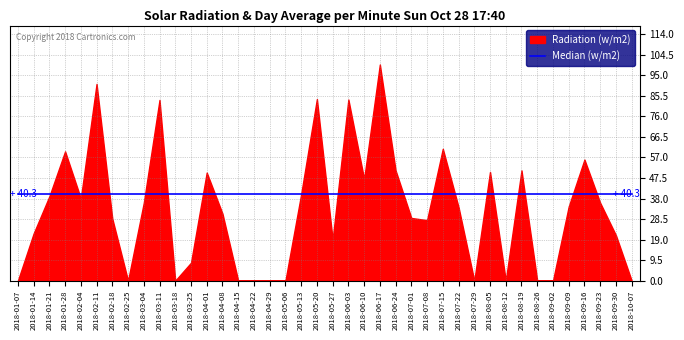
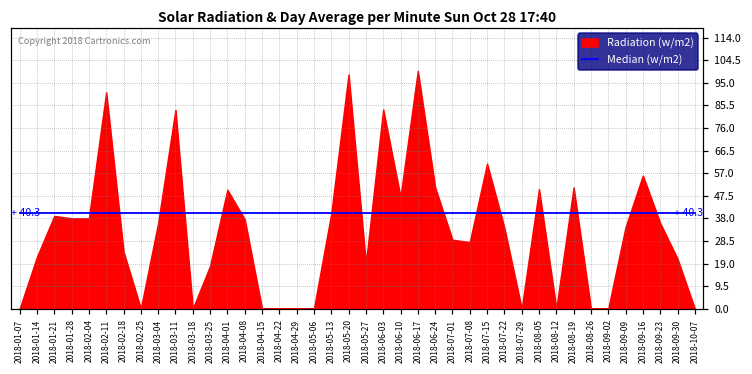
  {
    "Radiation (w/m2)": {
      "2018-01-07": 0,
      "2018-01-14": 22,
      "2018-01-21": 39,
-     "2018-01-28": 60,
+     "2018-01-28": 38,
      "2018-02-04": 38,
      "2018-02-11": 91,
-     "2018-02-18": 29,
+     "2018-02-18": 24,
      "2018-02-25": 0,
      "2018-03-04": 36,
      "2018-03-11": 84,
      "2018-03-18": 0,
-     "2018-03-25": 8,
+     "2018-03-25": 18,
      "2018-04-01": 50,
-     "2018-04-08": 31,
+     "2018-04-08": 38,
      "2018-04-15": 0,
      "2018-04-22": 0,
      "2018-04-29": 0,
      "2018-05-06": 0,
-     "2018-05-20": 84,
+     "2018-05-20": 99,
      "2018-05-27": 19,
      "2018-06-03": 84,
      "2018-06-10": 47,
      "2018-06-17": 100,
      "2018-06-24": 51,
      "2018-07-01": 29,
      "2018-07-08": 28,
      "2018-07-15": 61,
      "2018-07-22": 34,
      "2018-07-29": 0,
      "2018-08-05": 50,
      "2018-08-12": 0,
      "2018-08-19": 51,
      "2018-08-26": 0,
      "2018-09-02": 0,
      "2018-09-09": 34,
      "2018-09-16": 56,
      "2018-09-23": 36,
      "2018-09-30": 21,
      "2018-10-07": 0
    },
    "Median (w/m2)": {
      "2018-01-28": 40,
      "2018-02-04": 40,
      "2018-02-11": 40,
      "2018-02-18": 40,
      "2018-02-25": 40,
      "2018-03-04": 40,
      "2018-03-11": 40,
      "2018-03-18": 40,
      "2018-03-25": 40,
      "2018-04-01": 40,
      "2018-04-08": 40,
      "2018-04-15": 40,
      "2018-04-22": 40,
      "2018-04-29": 40,
      "2018-05-06": 40,
      "2018-05-20": 40,
      "2018-05-27": 40,
      "2018-06-03": 40,
      "2018-06-10": 40,
      "2018-06-17": 40,
      "2018-06-24": 40,
      "2018-07-01": 40,
      "2018-07-08": 40,
      "2018-07-15": 40,
      "2018-07-22": 40,
      "2018-07-29": 40,
      "2018-08-05": 40,
      "2018-08-12": 40,
      "2018-08-19": 40,
      "2018-08-26": 40,
      "2018-09-02": 40,
      "2018-09-09": 40,
      "2018-09-16": 40
    }
  }
